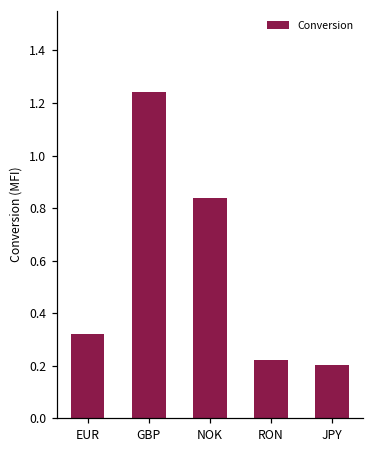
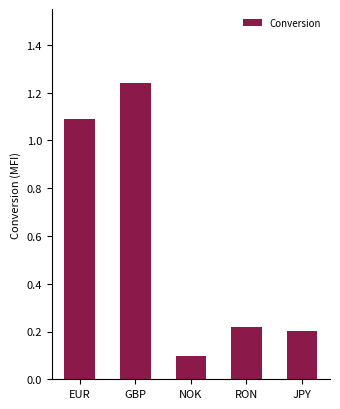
  {
-   "EUR": 0.32,
+   "EUR": 1.09,
    "GBP": 1.24,
-   "NOK": 0.84,
+   "NOK": 0.10,
    "RON": 0.22,
    "JPY": 0.20
  }
